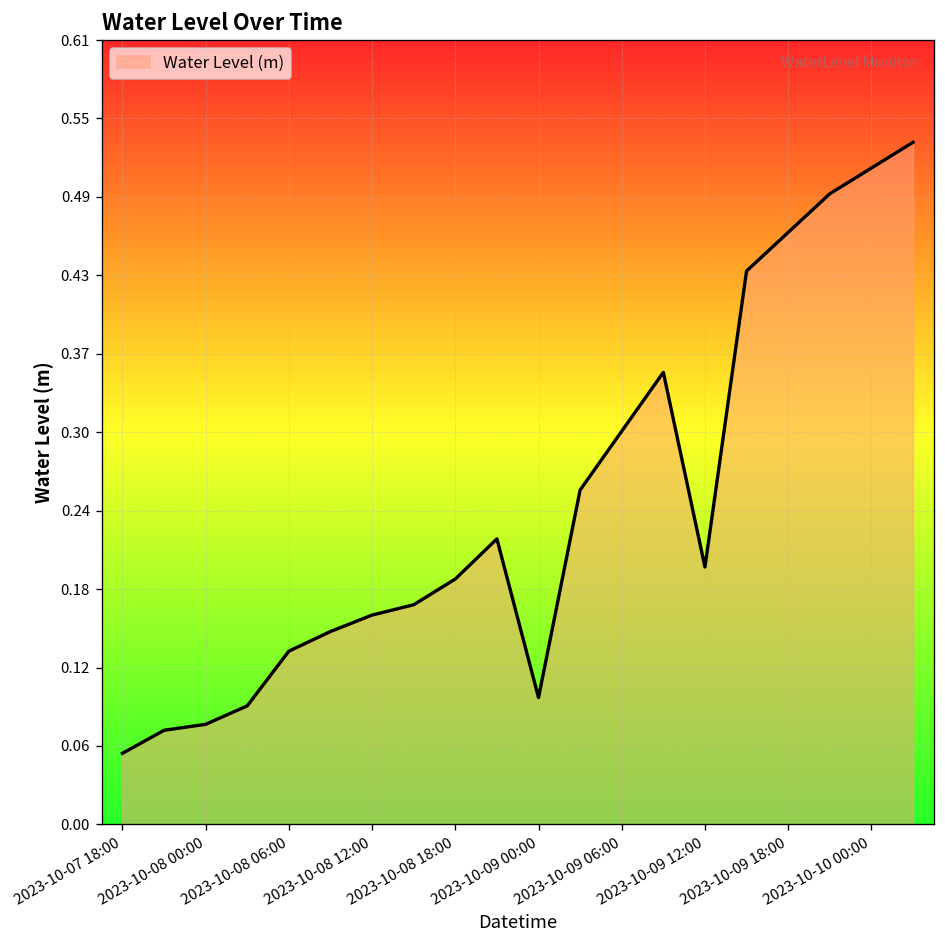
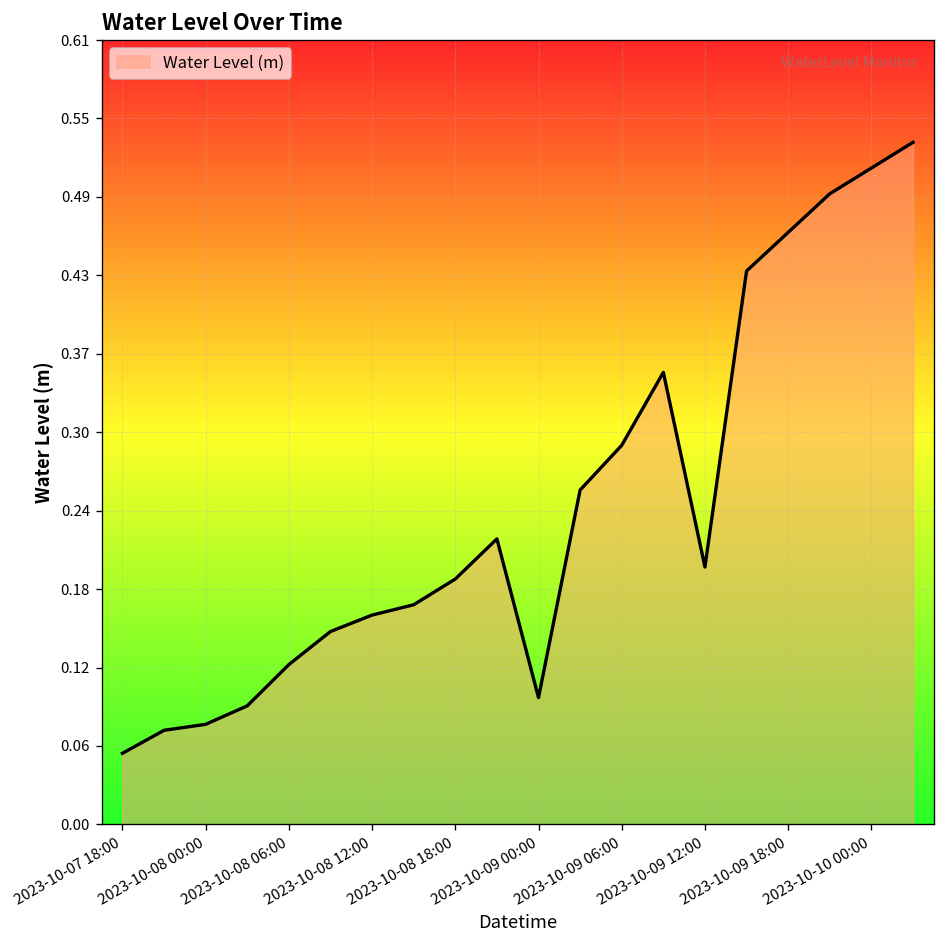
  {
    "2023-10-07 18:00": 0.055,
    "2023-10-08 00:00": 0.078,
-   "2023-10-08 06:00": 0.135,
+   "2023-10-08 06:00": 0.124,
    "2023-10-08 12:00": 0.163,
    "2023-10-08 18:00": 0.191,
    "2023-10-09 00:00": 0.099,
-   "2023-10-09 06:00": 0.306,
+   "2023-10-09 06:00": 0.295,
    "2023-10-09 12:00": 0.200,
    "2023-10-09 18:00": 0.460,
    "2023-10-10 00:00": 0.510
  }
